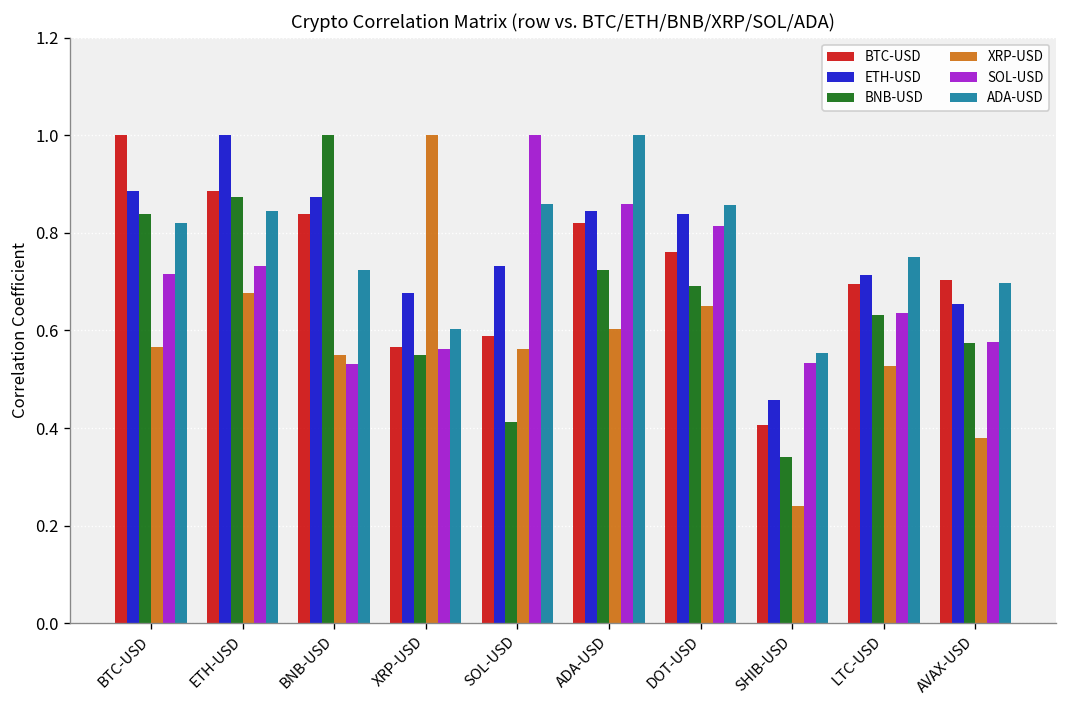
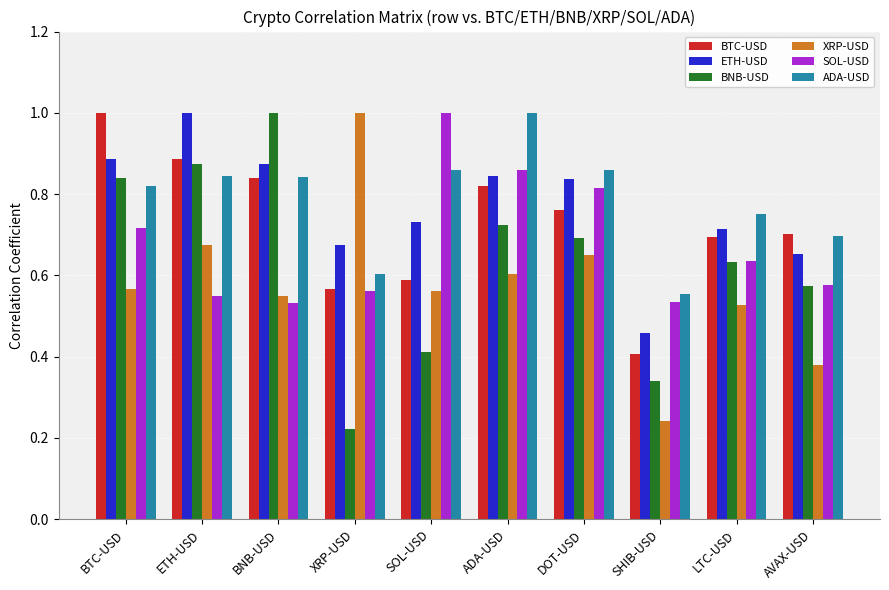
  {
    "BTC-USD": {
      "BTC-USD": 1.00,
      "ETH-USD": 0.89,
      "BNB-USD": 0.84,
      "XRP-USD": 0.57,
      "SOL-USD": 0.59,
      "ADA-USD": 0.82,
      "DOT-USD": 0.76,
      "SHIB-USD": 0.41,
      "LTC-USD": 0.70,
      "AVAX-USD": 0.70
    },
    "ETH-USD": {
      "BTC-USD": 0.89,
      "ETH-USD": 1.00,
      "BNB-USD": 0.87,
      "XRP-USD": 0.68,
      "SOL-USD": 0.73,
      "ADA-USD": 0.85,
      "DOT-USD": 0.84,
      "SHIB-USD": 0.46,
      "LTC-USD": 0.71,
      "AVAX-USD": 0.65
    },
    "BNB-USD": {
      "BTC-USD": 0.84,
      "ETH-USD": 0.87,
      "BNB-USD": 1.00,
-     "XRP-USD": 0.55,
+     "XRP-USD": 0.22,
      "SOL-USD": 0.41,
      "ADA-USD": 0.72,
      "DOT-USD": 0.69,
      "SHIB-USD": 0.34,
      "LTC-USD": 0.63,
      "AVAX-USD": 0.57
    },
    "XRP-USD": {
      "BTC-USD": 0.57,
      "ETH-USD": 0.68,
      "BNB-USD": 0.55,
      "XRP-USD": 1.00,
      "SOL-USD": 0.56,
      "ADA-USD": 0.60,
      "DOT-USD": 0.65,
      "SHIB-USD": 0.24,
      "LTC-USD": 0.53,
      "AVAX-USD": 0.38
    },
    "SOL-USD": {
      "BTC-USD": 0.72,
-     "ETH-USD": 0.73,
+     "ETH-USD": 0.55,
      "BNB-USD": 0.53,
      "XRP-USD": 0.56,
      "SOL-USD": 1.00,
      "ADA-USD": 0.86,
      "DOT-USD": 0.82,
      "SHIB-USD": 0.53,
      "LTC-USD": 0.64,
      "AVAX-USD": 0.58
    },
    "ADA-USD": {
      "BTC-USD": 0.82,
      "ETH-USD": 0.85,
-     "BNB-USD": 0.72,
+     "BNB-USD": 0.84,
      "XRP-USD": 0.60,
      "SOL-USD": 0.86,
      "ADA-USD": 1.00,
      "DOT-USD": 0.86,
      "SHIB-USD": 0.55,
      "LTC-USD": 0.75,
      "AVAX-USD": 0.70
    }
  }
